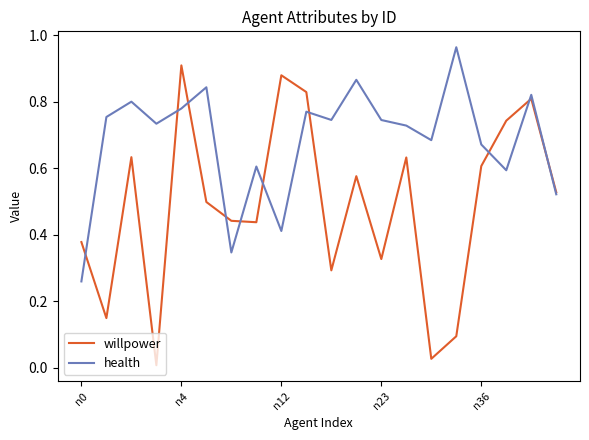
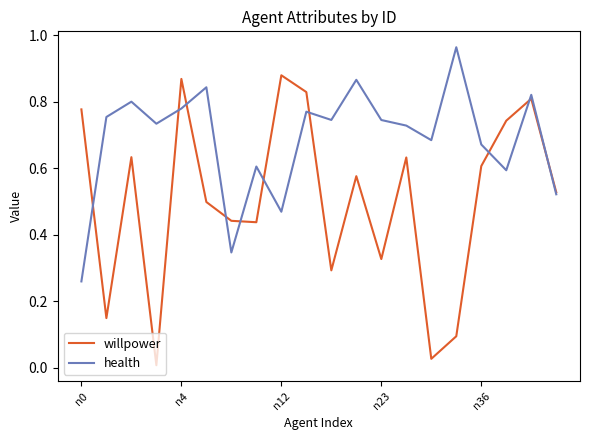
  {
    "willpower": {
-     "n0": 0.38,
-     "n4": 0.91,
+     "n0": 0.78,
+     "n4": 0.87,
      "n12": 0.88,
      "n23": 0.33,
      "n36": 0.61
    },
    "health": {
      "n0": 0.26,
      "n4": 0.78,
-     "n12": 0.41,
+     "n12": 0.47,
      "n23": 0.75,
      "n36": 0.67
    }
  }
